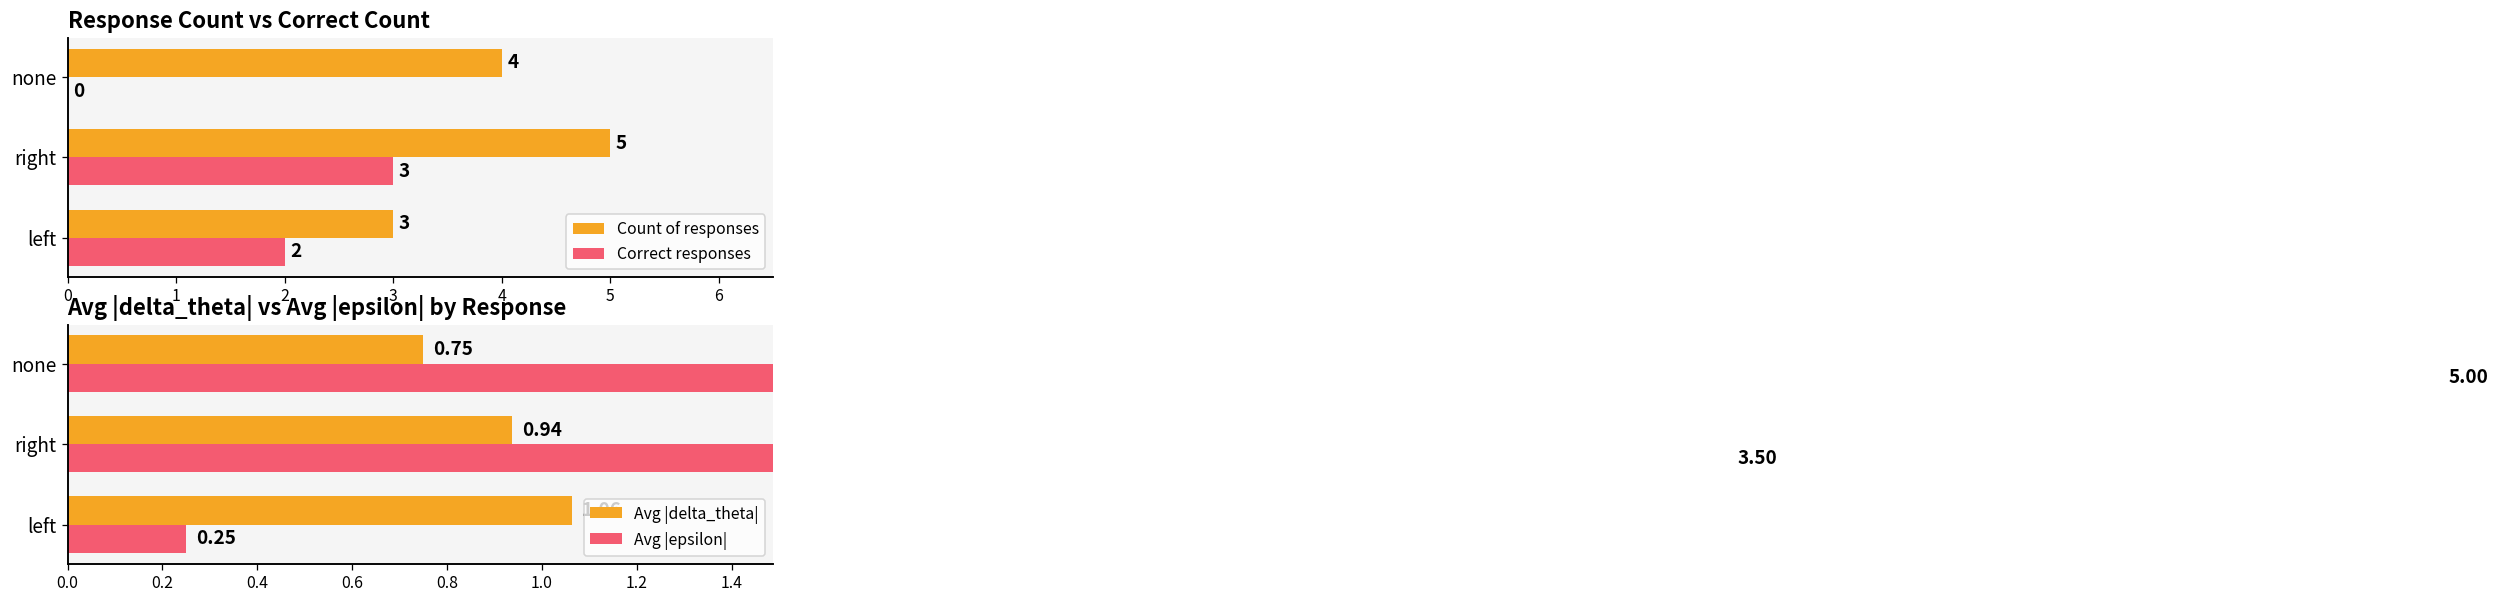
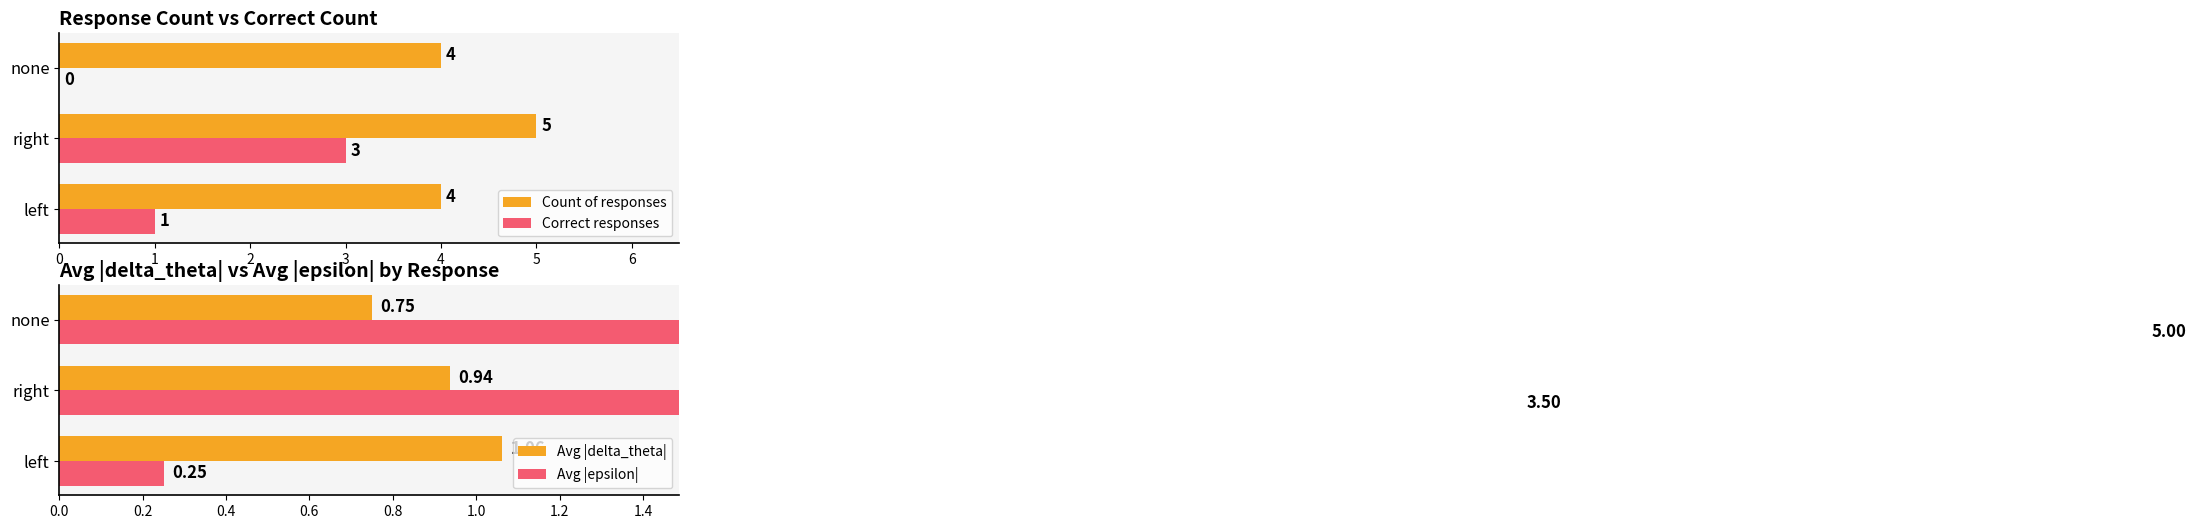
  {
    "Response Count vs Correct Count": {
      "Count of responses": {
        "none": 4,
        "right": 5,
-       "left": 3
+       "left": 4
      },
      "Correct responses": {
        "none": 0,
        "right": 3,
-       "left": 2
+       "left": 1
      }
    },
    "Avg |delta_theta| vs Avg |epsilon| by Response": {
      "Avg |delta_theta|": {
        "none": 0.75,
        "right": 0.94
      },
      "Avg |epsilon|": {
        "left": 0.25
      }
    }
  }
